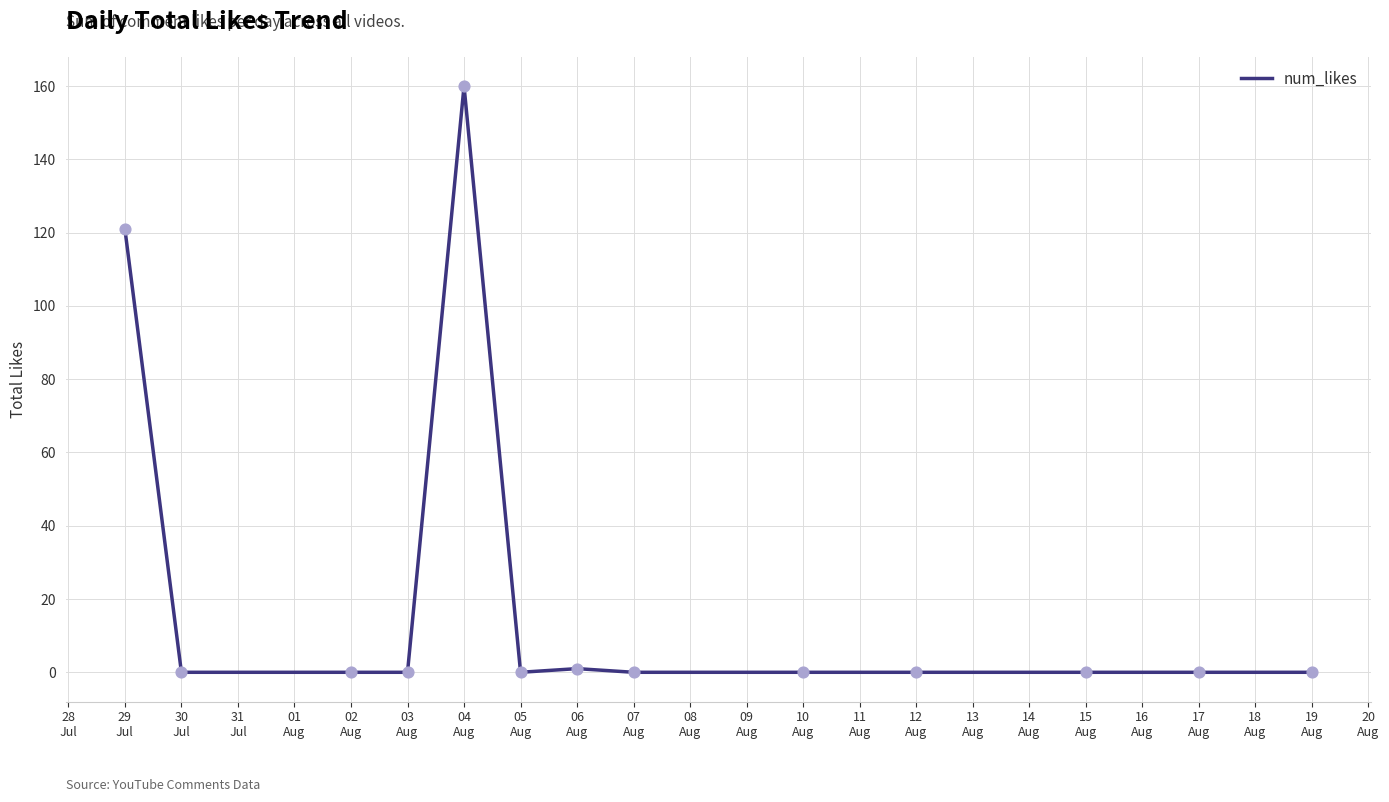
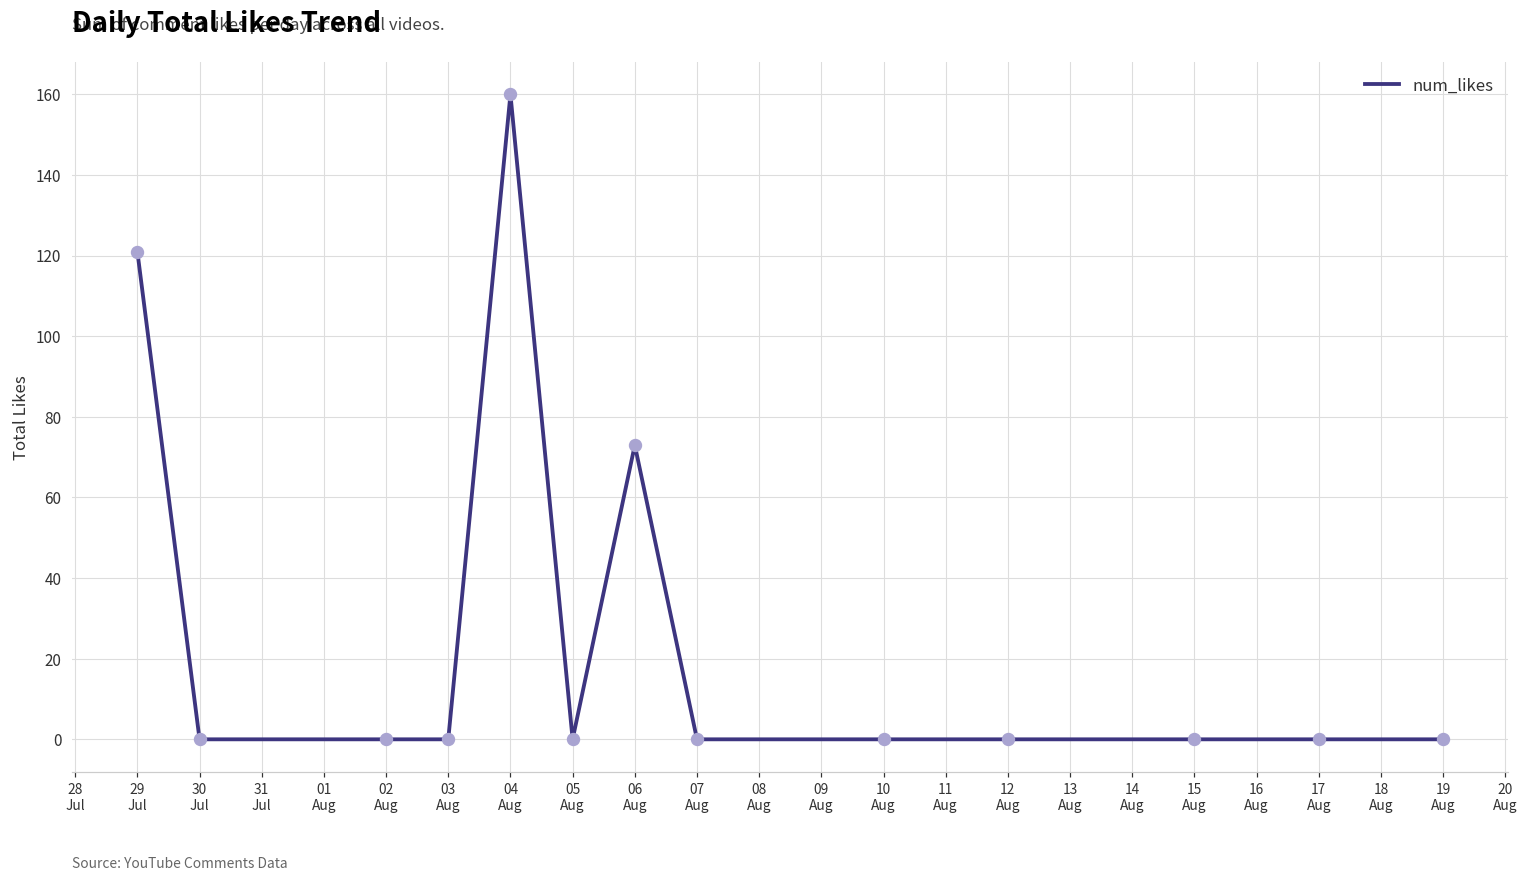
  {
    "29 Jul": 121,
    "30 Jul": 0,
    "02 Aug": 0,
    "03 Aug": 0,
    "04 Aug": 160,
    "05 Aug": 0,
-   "06 Aug": 1,
+   "06 Aug": 73,
    "07 Aug": 0,
    "10 Aug": 0,
    "12 Aug": 0,
    "15 Aug": 0,
    "17 Aug": 0,
    "19 Aug": 0
  }
